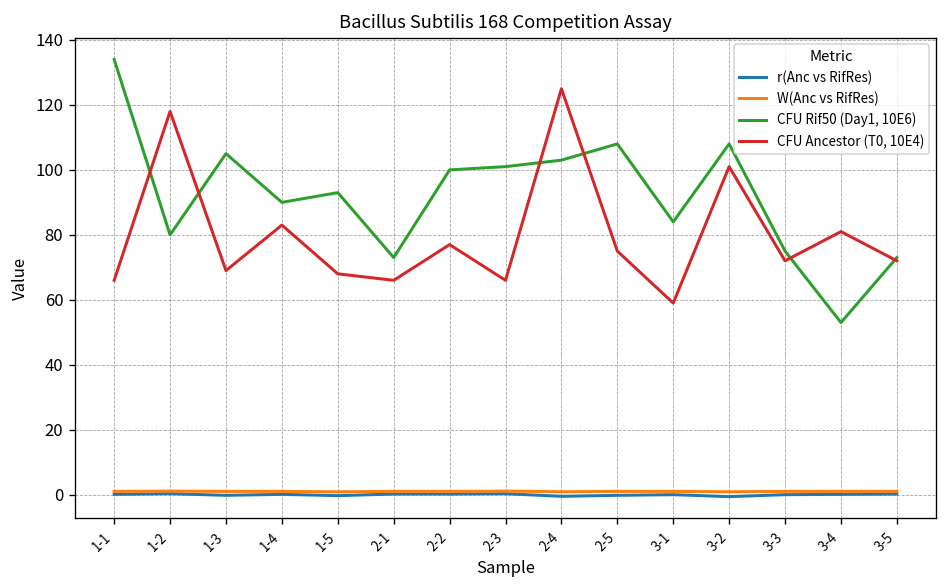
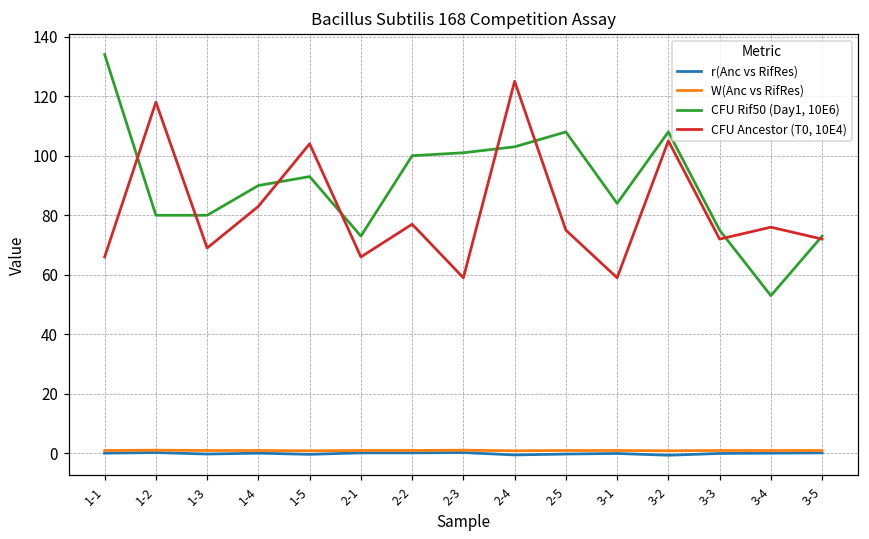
  {
    "r(Anc vs RifRes)": {
      "1-3": 0,
      "1-5": 0,
      "2-4": -1,
      "2-5": 0,
      "3-1": 0,
      "3-2": -1,
      "3-3": 0
    },
    "W(Anc vs RifRes)": {
      "1-3": 1,
      "1-5": 1,
      "2-4": 1,
      "2-5": 1,
      "3-1": 1,
      "3-2": 1,
      "3-3": 1
    },
    "CFU Rif50 (Day1, 10E6)": {
      "1-1": 134,
      "1-2": 80,
-     "1-3": 105,
+     "1-3": 80,
      "1-4": 90,
      "1-5": 93,
      "2-1": 73,
      "2-2": 100,
      "2-3": 101,
      "2-4": 103,
      "2-5": 108,
      "3-1": 84,
      "3-2": 108,
      "3-3": 75,
      "3-4": 53,
      "3-5": 73
    },
    "CFU Ancestor (T0, 10E4)": {
      "1-1": 66,
      "1-2": 118,
      "1-3": 69,
      "1-4": 83,
-     "1-5": 68,
+     "1-5": 104,
      "2-1": 66,
      "2-2": 77,
-     "2-3": 66,
+     "2-3": 59,
      "2-4": 125,
      "2-5": 75,
      "3-1": 59,
-     "3-2": 101,
+     "3-2": 105,
      "3-3": 72,
-     "3-4": 81,
+     "3-4": 76,
      "3-5": 72
    }
  }
